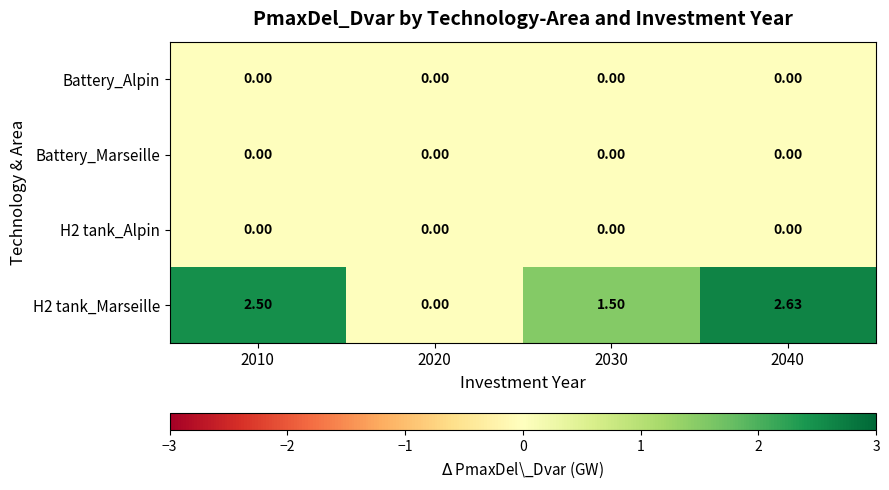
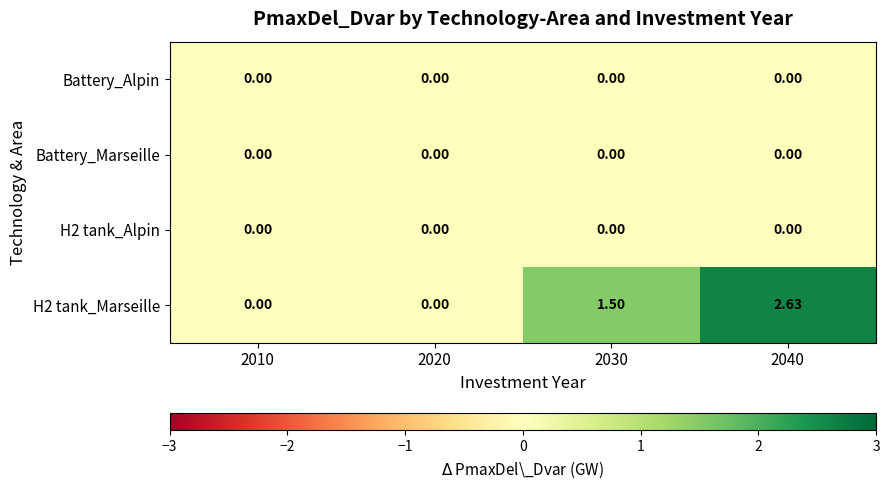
  {
    "Battery_Alpin": {
      "2010": 0.00,
      "2020": 0.00,
      "2030": 0.00,
      "2040": 0.00
    },
    "Battery_Marseille": {
      "2010": 0.00,
      "2020": 0.00,
      "2030": 0.00,
      "2040": 0.00
    },
    "H2 tank_Alpin": {
      "2010": 0.00,
      "2020": 0.00,
      "2030": 0.00,
      "2040": 0.00
    },
    "H2 tank_Marseille": {
-     "2010": 2.50,
+     "2010": 0.00,
      "2020": 0.00,
      "2030": 1.50,
      "2040": 2.63
    }
  }
